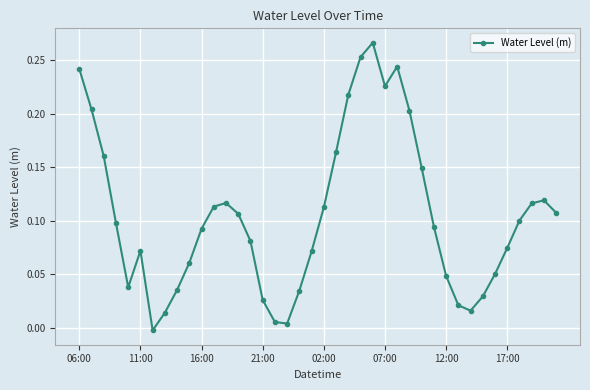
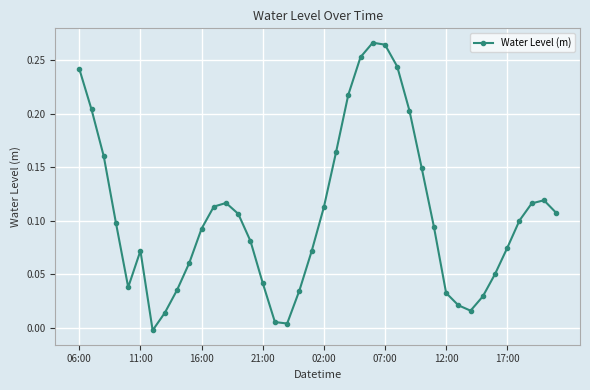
  {
    "06:00": 0.242,
    "11:00": 0.072,
    "16:00": 0.092,
-   "21:00": 0.026,
+   "21:00": 0.042,
    "02:00": 0.112,
-   "07:00": 0.226,
-   "12:00": 0.048,
+   "07:00": 0.264,
+   "12:00": 0.032,
    "17:00": 0.074
  }
